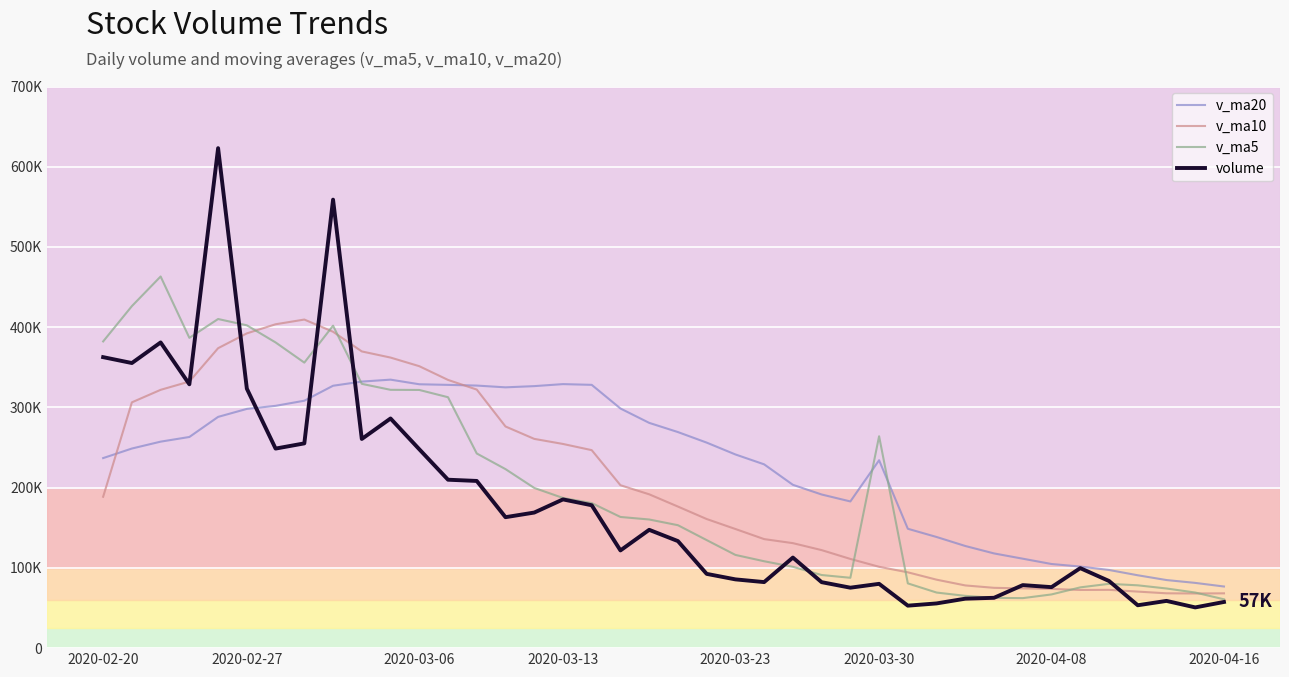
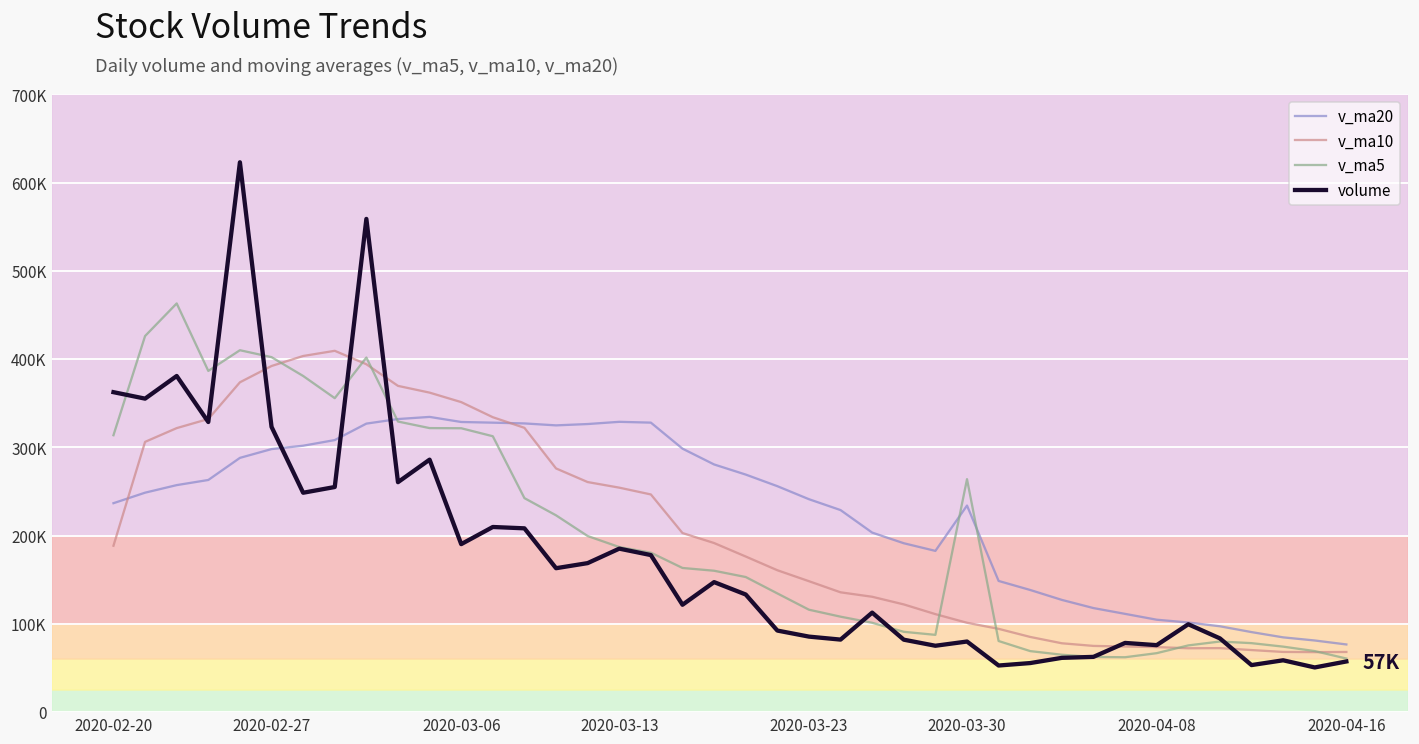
  {
    "v_ma20": {
      "2020-02-20": 240000,
      "2020-02-27": 300000,
      "2020-03-06": 330000,
      "2020-03-13": 330000,
      "2020-03-23": 240000,
      "2020-03-30": 230000,
      "2020-04-08": 100000,
      "2020-04-16": 80000
    },
    "v_ma10": {
      "2020-02-20": 190000,
      "2020-02-27": 390000,
      "2020-03-06": 350000,
      "2020-03-13": 250000,
      "2020-03-23": 150000,
      "2020-03-30": 100000
    },
    "v_ma5": {
-     "2020-02-20": 380000,
+     "2020-02-20": 310000,
      "2020-02-27": 400000,
      "2020-03-06": 320000,
      "2020-03-23": 120000,
      "2020-03-30": 260000,
      "2020-04-08": 70000
    },
    "volume": {
      "2020-02-20": 360000,
      "2020-02-27": 320000,
-     "2020-03-06": 250000,
+     "2020-03-06": 190000,
      "2020-03-23": 90000,
      "2020-03-30": 80000
    }
  }
